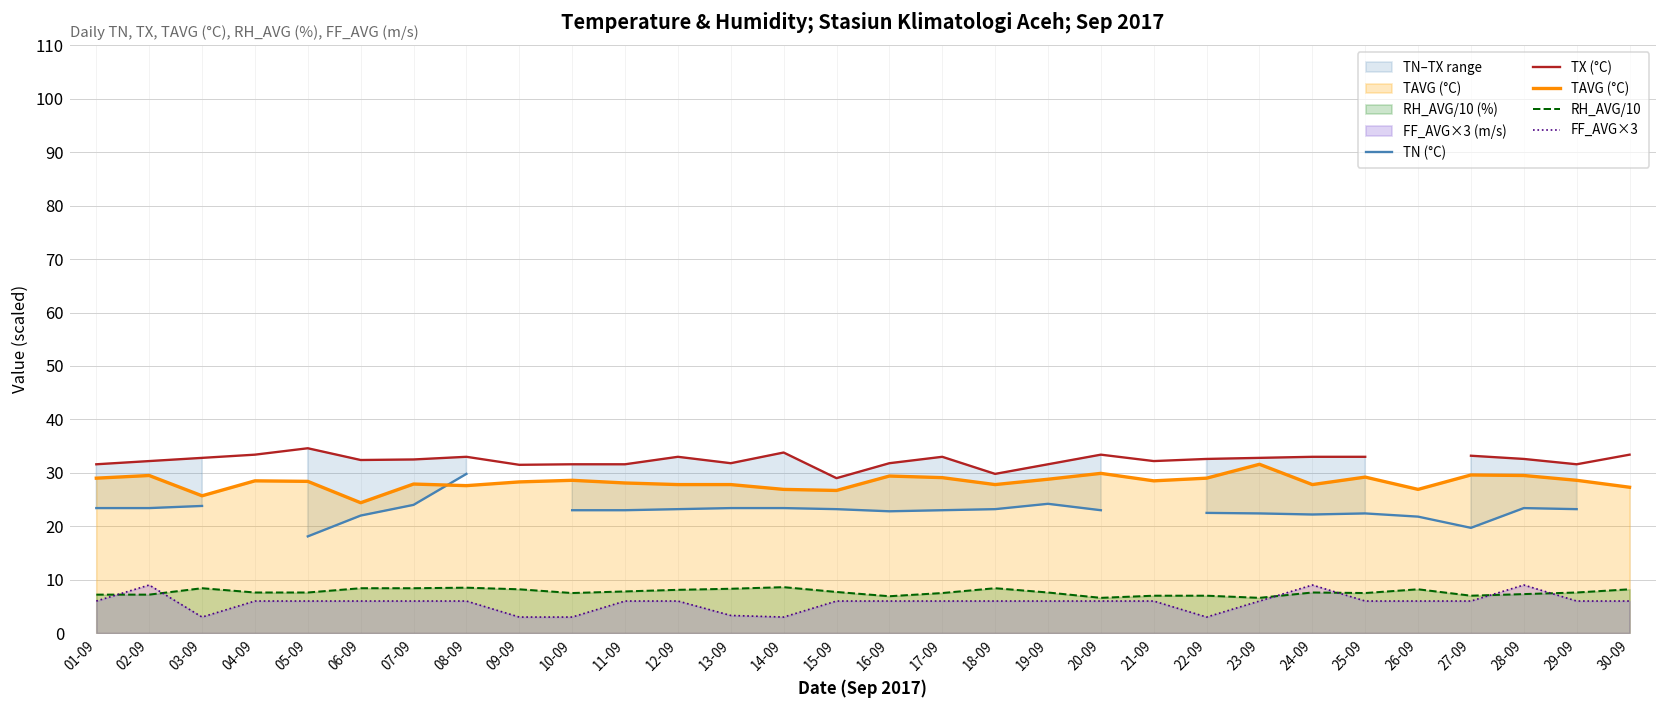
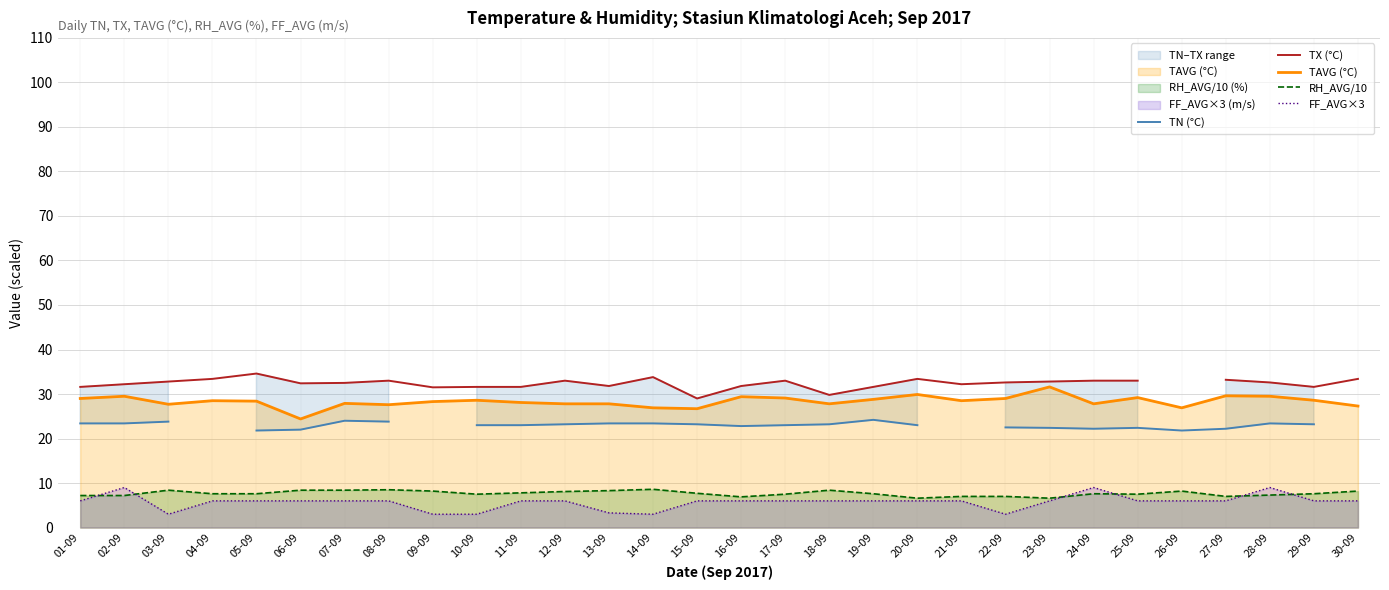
  {
    "TN (°C)": {
      "01-09": 23,
      "02-09": 23,
      "03-09": 24,
-     "05-09": 18,
+     "05-09": 22,
      "06-09": 22,
      "07-09": 24,
-     "08-09": 30,
+     "08-09": 24,
      "10-09": 23,
      "11-09": 23,
      "12-09": 23,
      "13-09": 23,
      "14-09": 23,
      "15-09": 23,
      "16-09": 23,
      "17-09": 23,
      "18-09": 23,
      "19-09": 24,
      "20-09": 23,
      "22-09": 23,
      "23-09": 22,
      "24-09": 22,
      "25-09": 22,
      "26-09": 22,
-     "27-09": 20,
+     "27-09": 22,
      "28-09": 23,
      "29-09": 23
    },
    "TX (°C)": {
      "01-09": 32,
      "02-09": 32,
      "03-09": 33,
      "04-09": 33,
      "05-09": 35,
      "06-09": 32,
      "07-09": 33,
      "08-09": 33,
      "09-09": 32,
      "10-09": 32,
      "11-09": 32,
      "12-09": 33,
      "13-09": 32,
      "14-09": 34,
      "15-09": 29,
      "16-09": 32,
      "17-09": 33,
      "18-09": 30,
      "19-09": 32,
      "20-09": 33,
      "21-09": 32,
      "22-09": 33,
      "23-09": 33,
      "24-09": 33,
      "25-09": 33,
      "27-09": 33,
      "28-09": 33,
      "29-09": 32,
      "30-09": 33
    },
    "TAVG (°C)": {
      "01-09": 29,
      "02-09": 30,
-     "03-09": 26,
+     "03-09": 28,
      "04-09": 29,
      "05-09": 28,
      "06-09": 24,
      "07-09": 28,
      "08-09": 28,
      "09-09": 28,
      "10-09": 29,
      "11-09": 28,
      "12-09": 28,
      "13-09": 28,
      "14-09": 27,
      "15-09": 27,
      "16-09": 29,
      "17-09": 29,
      "18-09": 28,
      "19-09": 29,
      "20-09": 30,
      "21-09": 29,
      "22-09": 29,
      "23-09": 32,
      "24-09": 28,
      "25-09": 29,
      "26-09": 27,
      "27-09": 30,
      "28-09": 30,
      "29-09": 29,
      "30-09": 27
    },
    "RH_AVG/10 (%)": {
      "01-09": 7,
      "02-09": 7,
      "03-09": 8,
      "04-09": 8,
      "05-09": 8,
      "06-09": 8,
      "07-09": 8,
      "08-09": 9,
      "09-09": 8,
      "10-09": 8,
      "11-09": 8,
      "12-09": 8,
      "13-09": 8,
      "14-09": 9,
      "15-09": 8,
      "16-09": 7,
      "17-09": 8,
      "18-09": 8,
      "19-09": 8,
      "20-09": 7,
      "21-09": 7,
      "22-09": 7,
      "23-09": 7,
      "24-09": 8,
      "25-09": 8,
      "26-09": 8,
      "27-09": 7,
      "28-09": 7,
      "29-09": 8,
      "30-09": 8
    },
    "FF_AVG×3 (m/s)": {
      "01-09": 6,
      "02-09": 9,
      "03-09": 3,
      "04-09": 6,
      "05-09": 6,
      "06-09": 6,
      "07-09": 6,
      "08-09": 6,
      "09-09": 3,
      "10-09": 3,
      "11-09": 6,
      "12-09": 6,
      "13-09": 3,
      "14-09": 3,
      "15-09": 6,
      "16-09": 6,
      "17-09": 6,
      "18-09": 6,
      "19-09": 6,
      "20-09": 6,
      "21-09": 6,
      "22-09": 3,
      "23-09": 6,
      "24-09": 9,
      "25-09": 6,
      "26-09": 6,
      "27-09": 6,
      "28-09": 9,
      "29-09": 6,
      "30-09": 6
    }
  }
